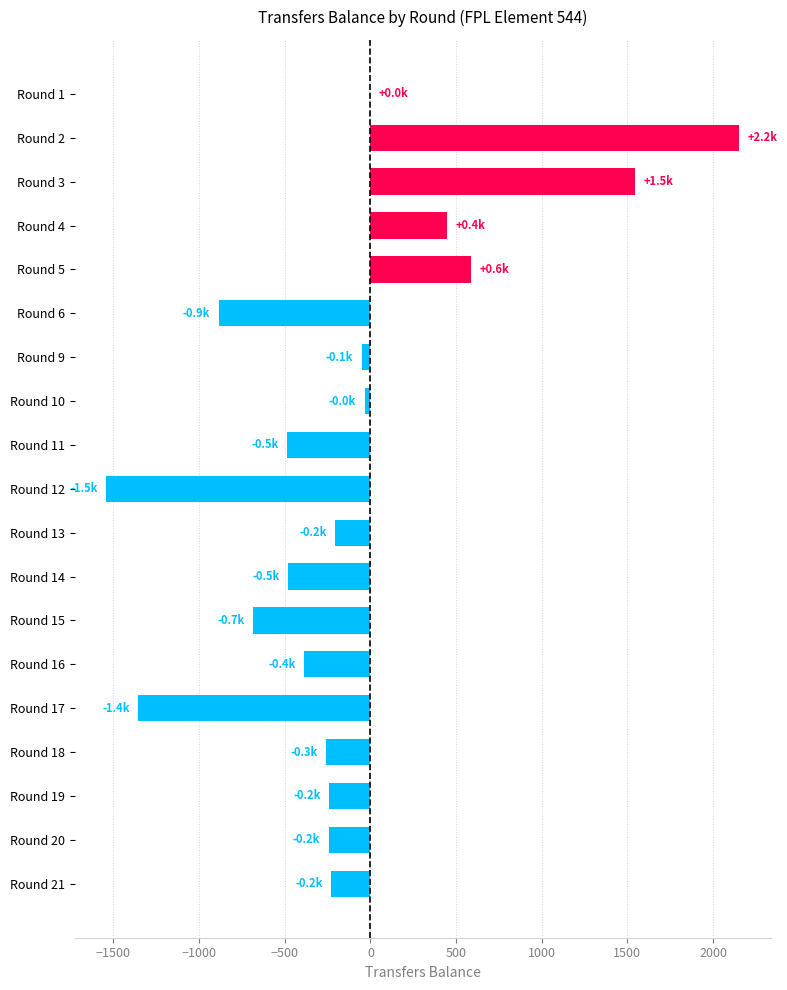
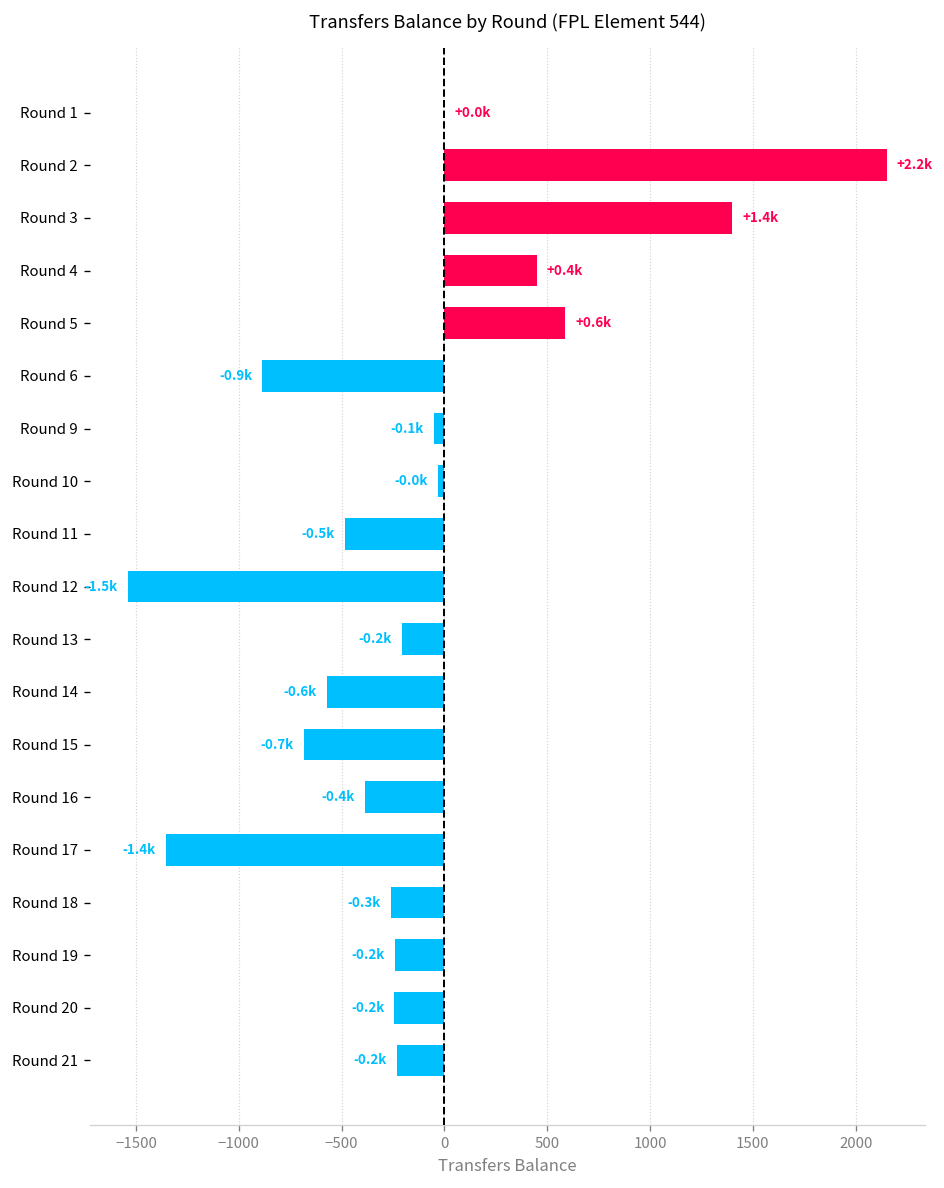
  {
    "Round 1": "+0.0k",
    "Round 2": "+2.2k",
-   "Round 3": "+1.5k",
+   "Round 3": "+1.4k",
    "Round 4": "+0.4k",
    "Round 5": "+0.6k",
    "Round 6": "-0.9k",
    "Round 9": "-0.1k",
    "Round 11": "-0.5k",
    "Round 12": "-1.5k",
    "Round 13": "-0.2k",
-   "Round 14": "-0.5k",
+   "Round 14": "-0.6k",
    "Round 15": "-0.7k",
    "Round 16": "-0.4k",
    "Round 17": "-1.4k",
    "Round 18": "-0.3k",
    "Round 19": "-0.2k",
    "Round 20": "-0.2k",
    "Round 21": "-0.2k"
  }
